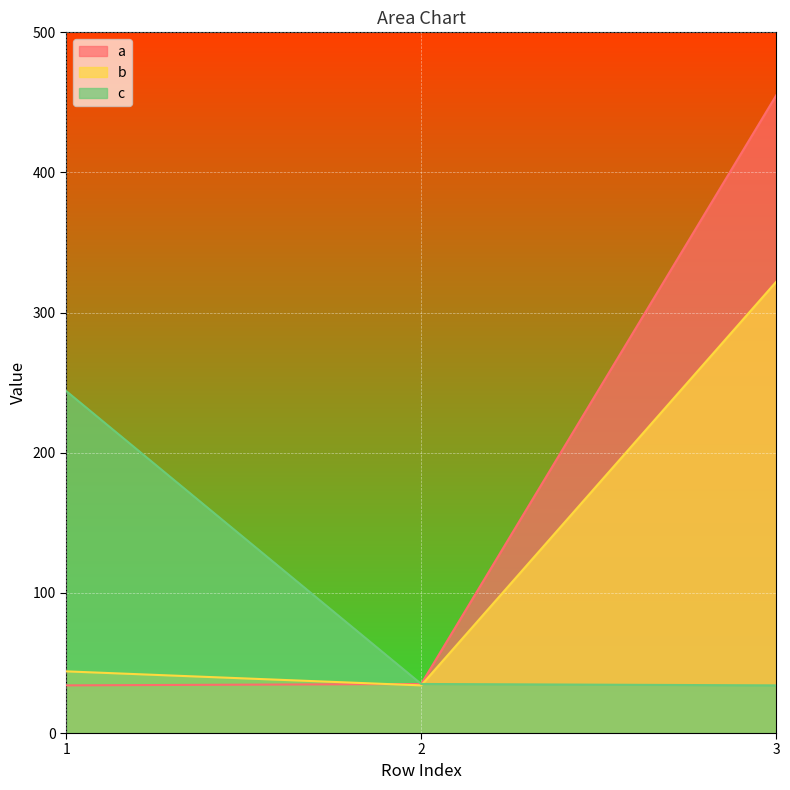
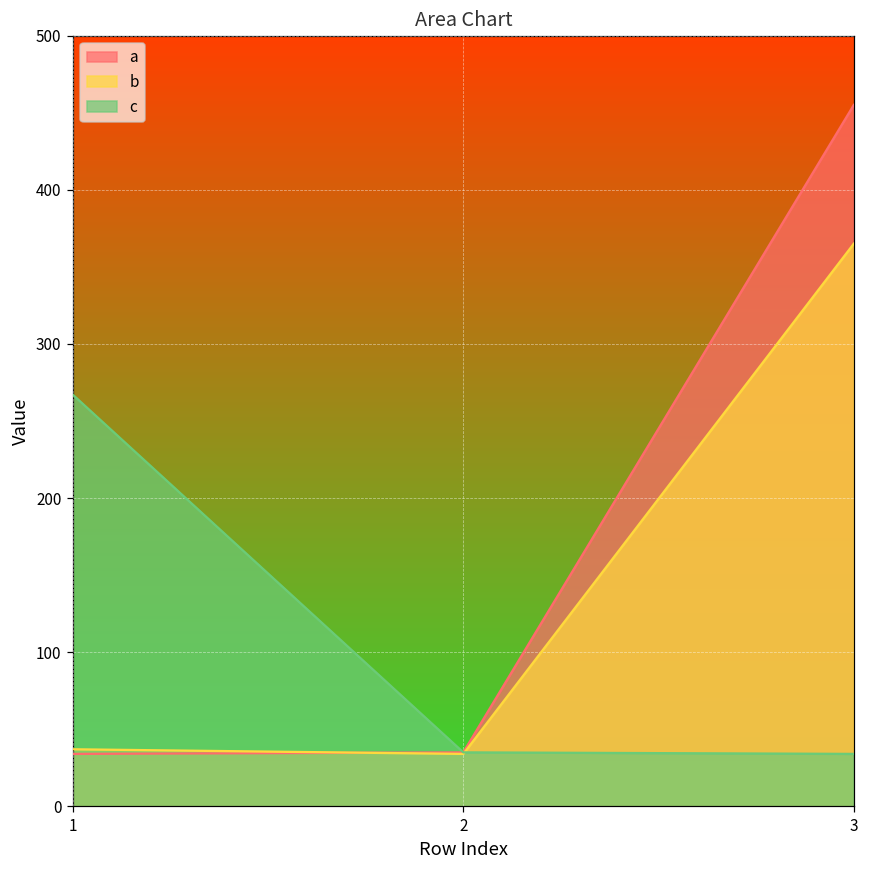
  {
    "a": {
      "1": 34,
      "3": 455
    },
    "b": {
-     "1": 44,
-     "3": 322
+     "1": 37,
+     "3": 365
    },
    "c": {
-     "1": 244,
+     "1": 267,
      "3": 34
    }
  }
